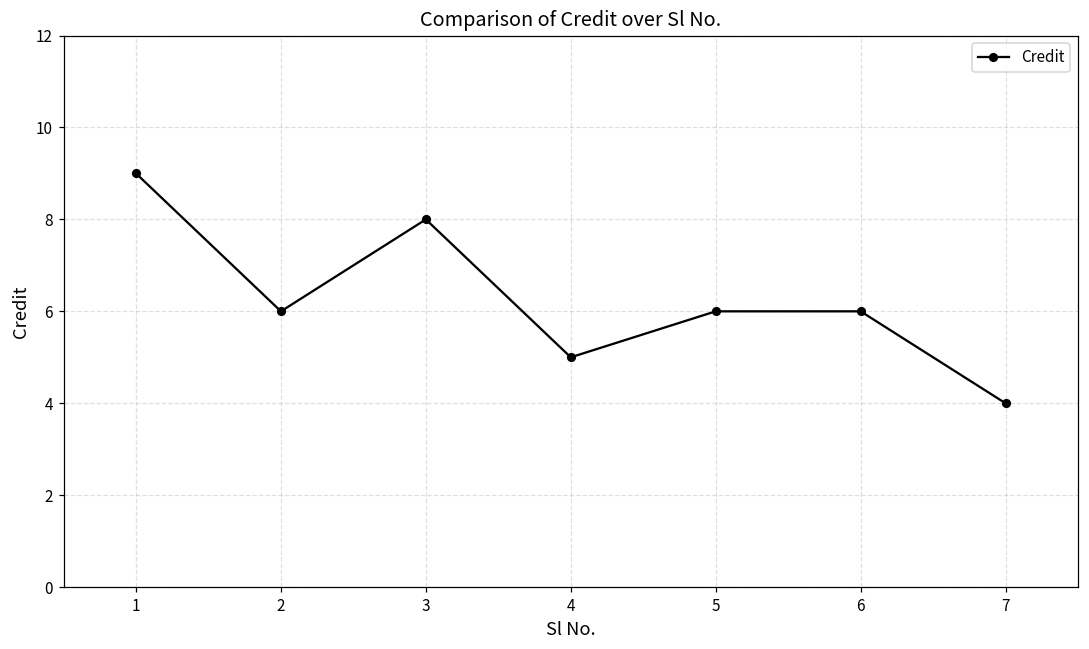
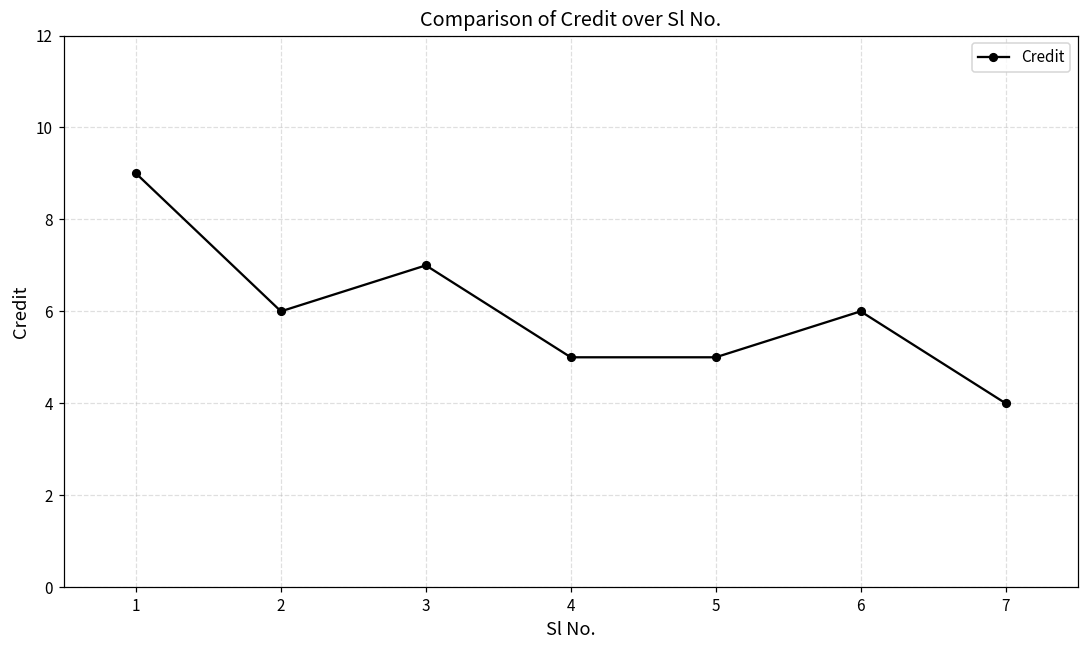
  {
    "1": 9,
    "2": 6,
-   "3": 8,
+   "3": 7,
    "4": 5,
-   "5": 6,
+   "5": 5,
    "6": 6,
    "7": 4
  }
